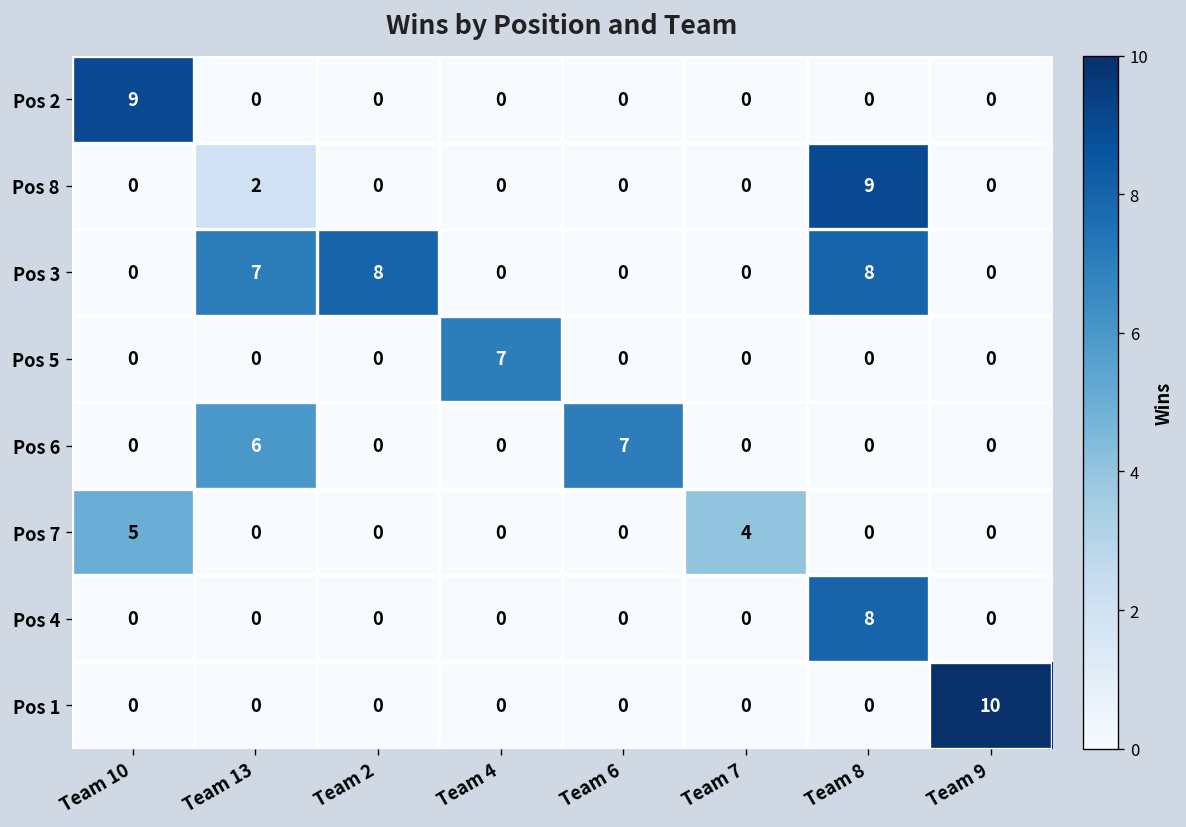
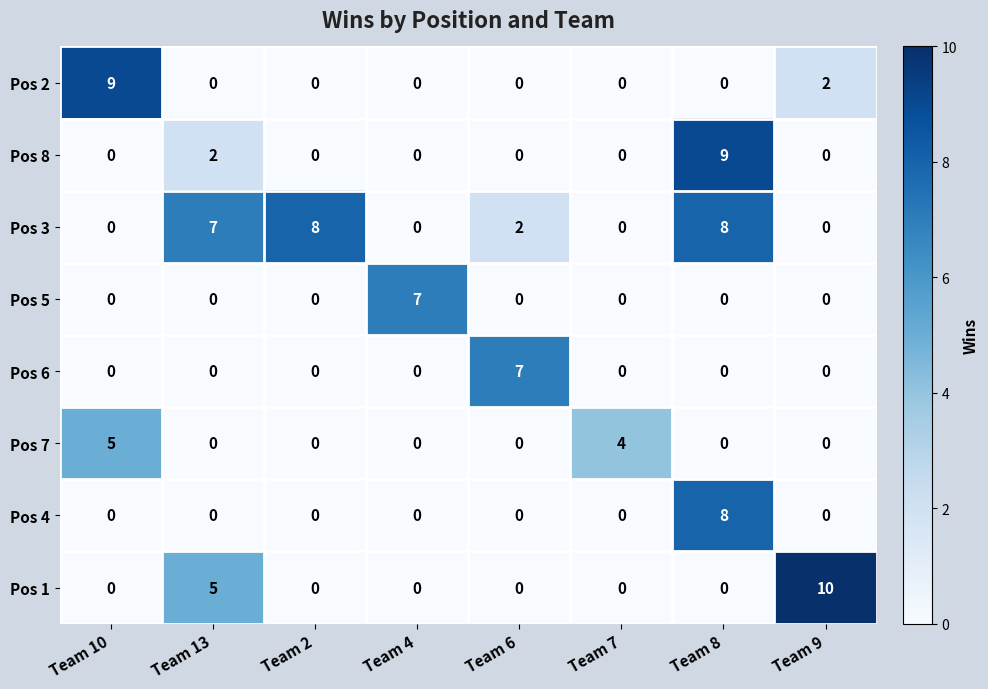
  {
    "Pos 2": {
      "Team 10": 9,
      "Team 13": 0,
      "Team 2": 0,
      "Team 4": 0,
      "Team 6": 0,
      "Team 7": 0,
      "Team 8": 0,
-     "Team 9": 0
+     "Team 9": 2
    },
    "Pos 8": {
      "Team 10": 0,
      "Team 13": 2,
      "Team 2": 0,
      "Team 4": 0,
      "Team 6": 0,
      "Team 7": 0,
      "Team 8": 9,
      "Team 9": 0
    },
    "Pos 3": {
      "Team 10": 0,
      "Team 13": 7,
      "Team 2": 8,
      "Team 4": 0,
-     "Team 6": 0,
+     "Team 6": 2,
      "Team 7": 0,
      "Team 8": 8,
      "Team 9": 0
    },
    "Pos 5": {
      "Team 10": 0,
      "Team 13": 0,
      "Team 2": 0,
      "Team 4": 7,
      "Team 6": 0,
      "Team 7": 0,
      "Team 8": 0,
      "Team 9": 0
    },
    "Pos 6": {
      "Team 10": 0,
-     "Team 13": 6,
+     "Team 13": 0,
      "Team 2": 0,
      "Team 4": 0,
      "Team 6": 7,
      "Team 7": 0,
      "Team 8": 0,
      "Team 9": 0
    },
    "Pos 7": {
      "Team 10": 5,
      "Team 13": 0,
      "Team 2": 0,
      "Team 4": 0,
      "Team 6": 0,
      "Team 7": 4,
      "Team 8": 0,
      "Team 9": 0
    },
    "Pos 4": {
      "Team 10": 0,
      "Team 13": 0,
      "Team 2": 0,
      "Team 4": 0,
      "Team 6": 0,
      "Team 7": 0,
      "Team 8": 8,
      "Team 9": 0
    },
    "Pos 1": {
      "Team 10": 0,
-     "Team 13": 0,
+     "Team 13": 5,
      "Team 2": 0,
      "Team 4": 0,
      "Team 6": 0,
      "Team 7": 0,
      "Team 8": 0,
      "Team 9": 10
    }
  }
